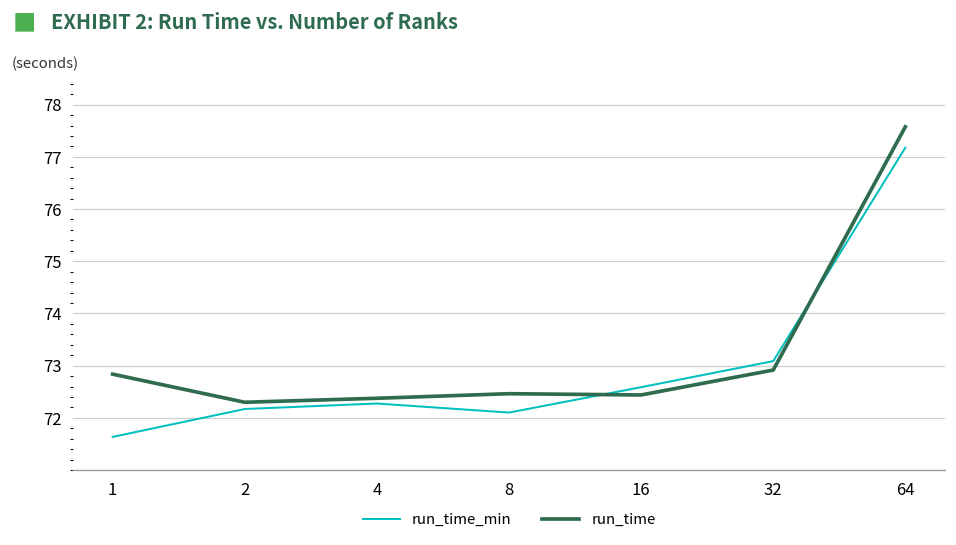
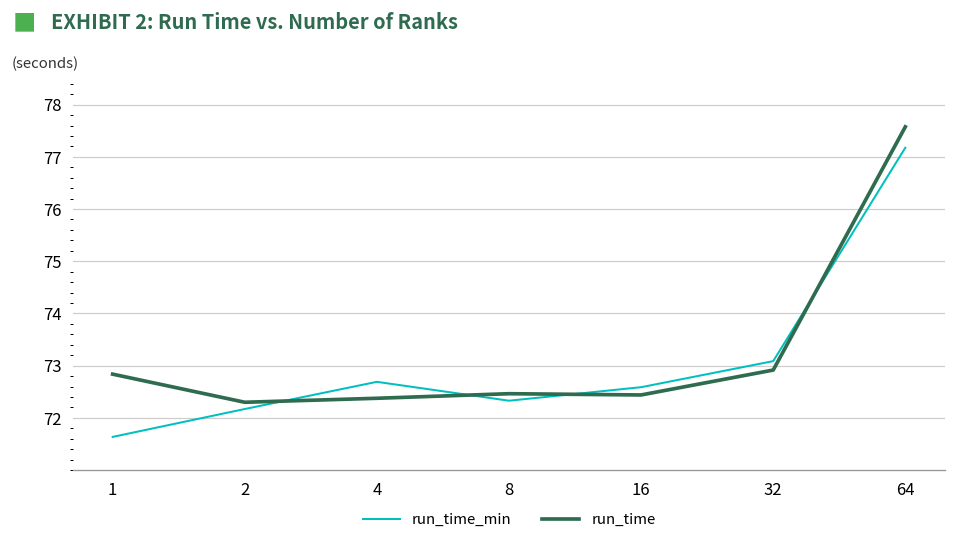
  {
    "run_time_min": {
      "1": 71.6,
      "2": 72.2,
-     "4": 72.3,
-     "8": 72.1,
+     "4": 72.7,
+     "8": 72.3,
      "16": 72.6,
      "32": 73.1,
      "64": 77.2
    },
    "run_time": {
      "1": 72.8,
      "2": 72.3,
      "4": 72.4,
      "8": 72.5,
      "16": 72.4,
      "32": 72.9,
      "64": 77.6
    }
  }
